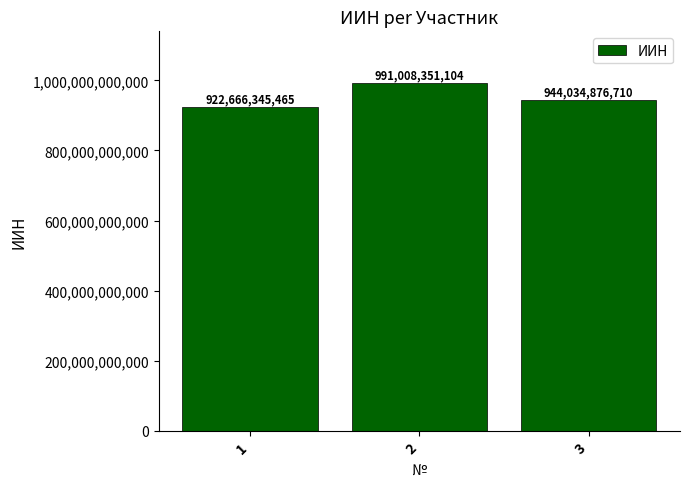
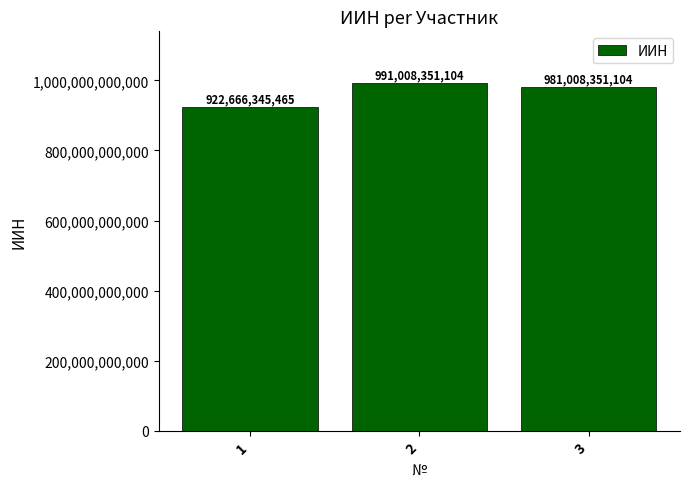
  {
    "1": "922,666,345,465",
    "2": "991,008,351,104",
-   "3": "944,034,876,710"
+   "3": "981,008,351,104"
  }
